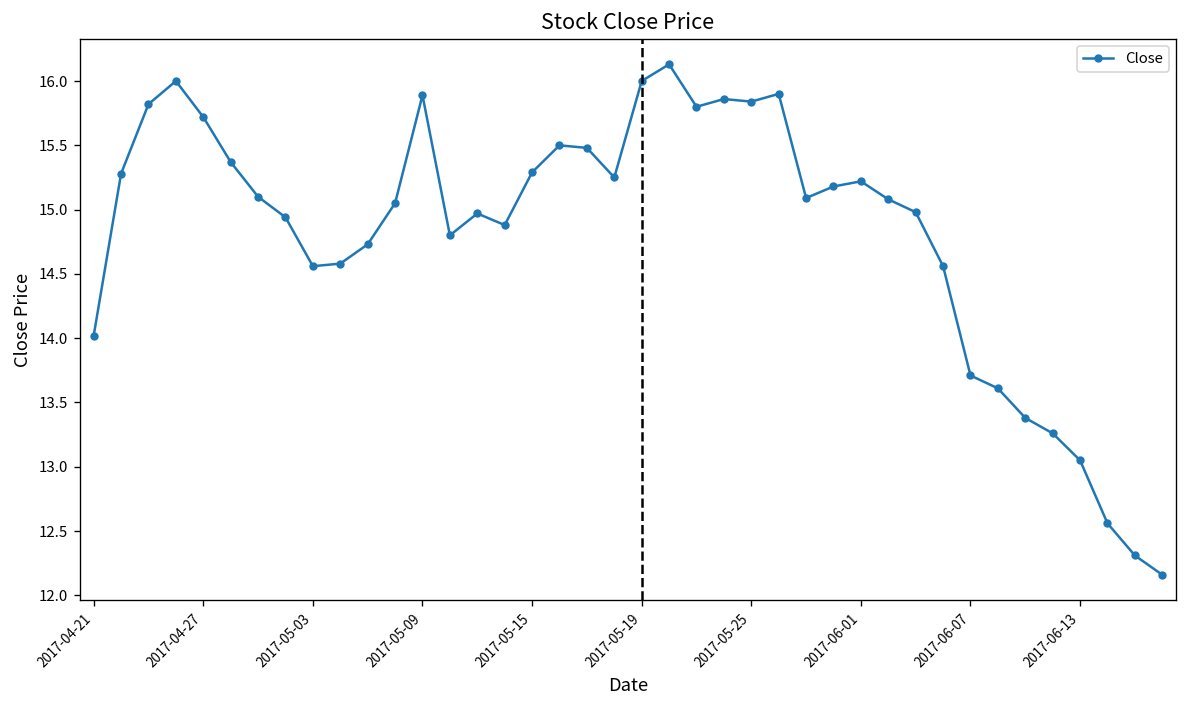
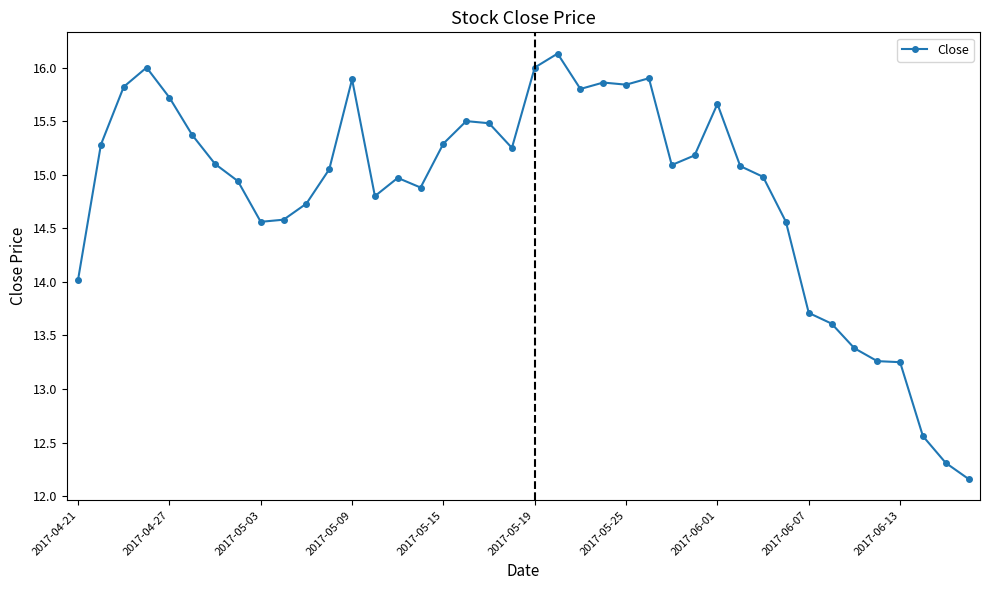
  {
    "2017-04-21": 14.02,
    "2017-04-27": 15.72,
    "2017-05-03": 14.56,
    "2017-05-09": 15.89,
    "2017-05-15": 15.29,
    "2017-05-19": 16.00,
    "2017-05-25": 15.84,
-   "2017-06-01": 15.22,
+   "2017-06-01": 15.66,
    "2017-06-07": 13.71,
-   "2017-06-13": 13.05
+   "2017-06-13": 13.25
  }
